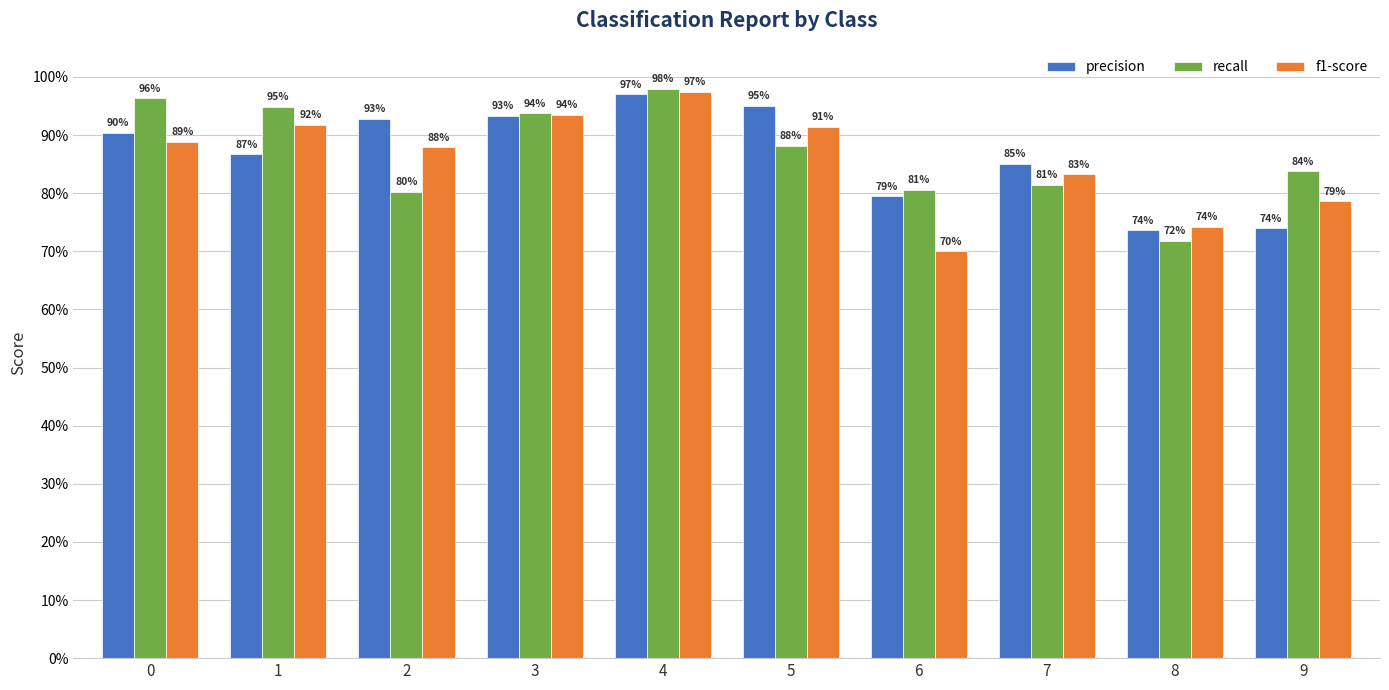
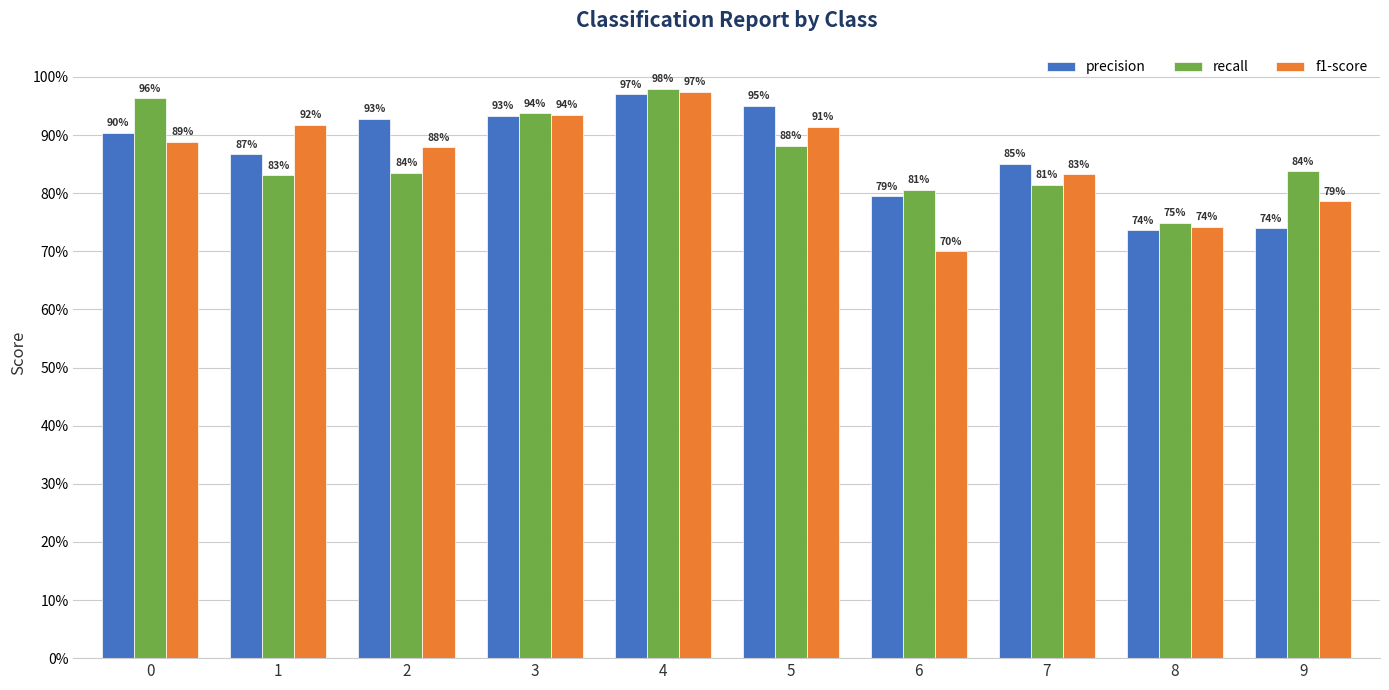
  {
    "precision": {
      "0": "90%",
      "1": "87%",
      "2": "93%",
      "3": "93%",
      "4": "97%",
      "5": "95%",
      "6": "79%",
      "7": "85%",
      "8": "74%",
      "9": "74%"
    },
    "recall": {
      "0": "96%",
-     "1": "95%",
-     "2": "80%",
+     "1": "83%",
+     "2": "84%",
      "3": "94%",
      "4": "98%",
      "5": "88%",
      "6": "81%",
      "7": "81%",
-     "8": "72%",
+     "8": "75%",
      "9": "84%"
    },
    "f1-score": {
      "0": "89%",
      "1": "92%",
      "2": "88%",
      "3": "94%",
      "4": "97%",
      "5": "91%",
      "6": "70%",
      "7": "83%",
      "8": "74%",
      "9": "79%"
    }
  }
